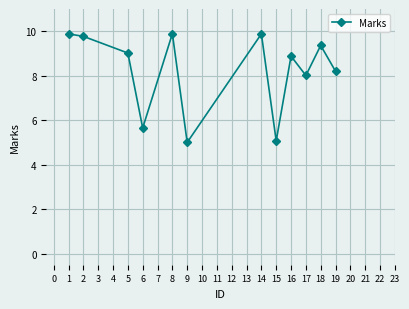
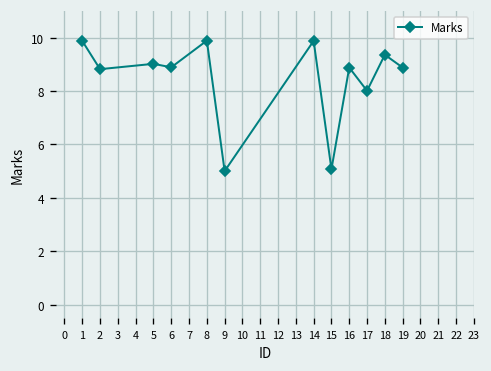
  {
    "1": 9.9,
-   "2": 9.8,
+   "2": 8.8,
    "5": 9.0,
-   "6": 5.7,
+   "6": 8.9,
    "8": 9.9,
    "9": 5.0,
    "14": 9.9,
    "15": 5.1,
    "16": 8.9,
    "17": 8.0,
    "18": 9.4,
-   "19": 8.2
+   "19": 8.9
  }
